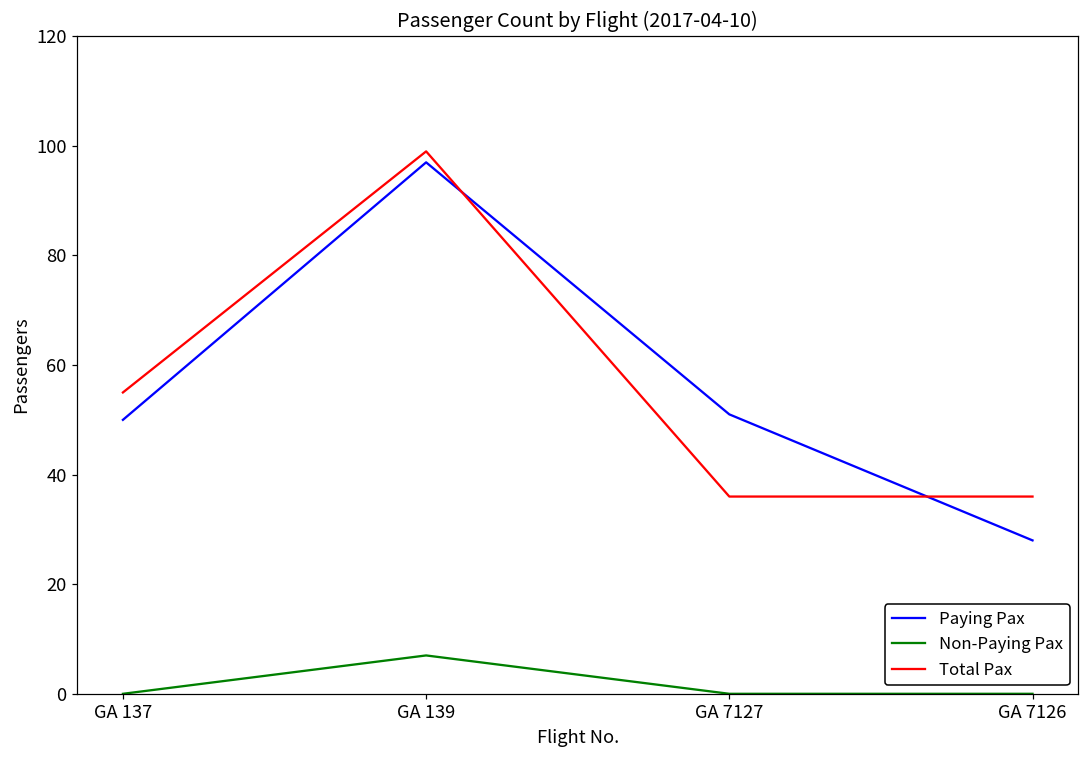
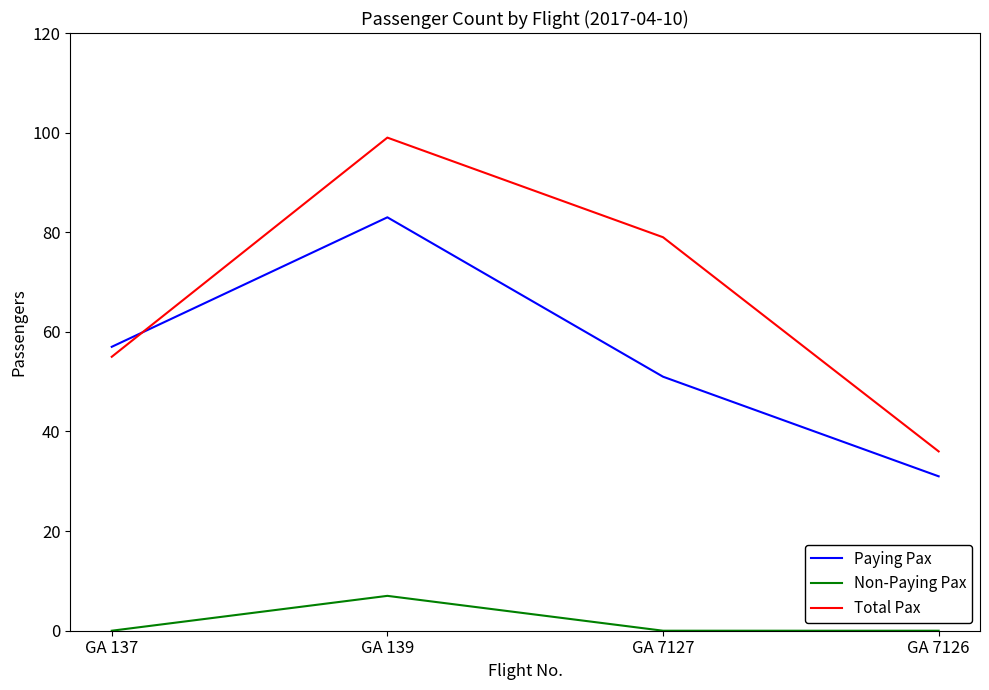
  {
    "Paying Pax": {
-     "GA 137": 50,
-     "GA 139": 97,
+     "GA 137": 57,
+     "GA 139": 83,
      "GA 7127": 51,
-     "GA 7126": 28
+     "GA 7126": 31
    },
    "Non-Paying Pax": {
      "GA 137": 0,
      "GA 139": 7,
      "GA 7127": 0,
      "GA 7126": 0
    },
    "Total Pax": {
      "GA 137": 55,
      "GA 139": 99,
-     "GA 7127": 36,
+     "GA 7127": 79,
      "GA 7126": 36
    }
  }
